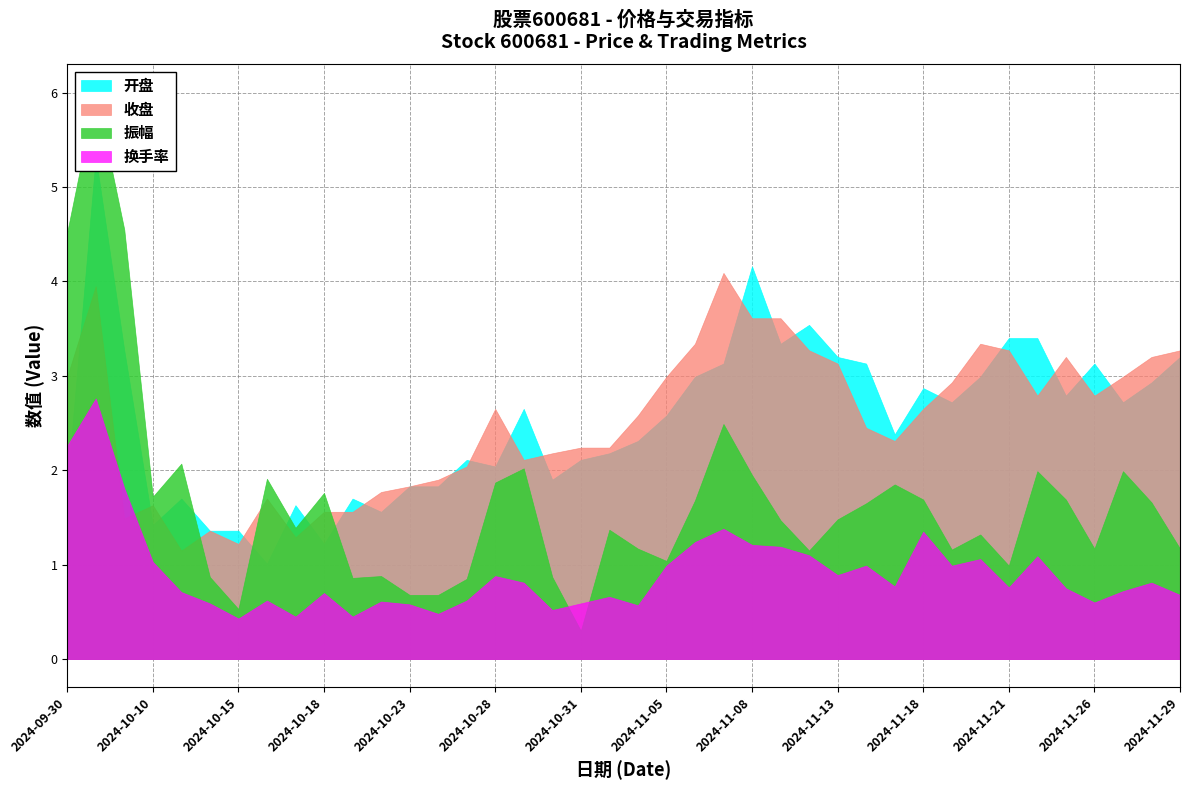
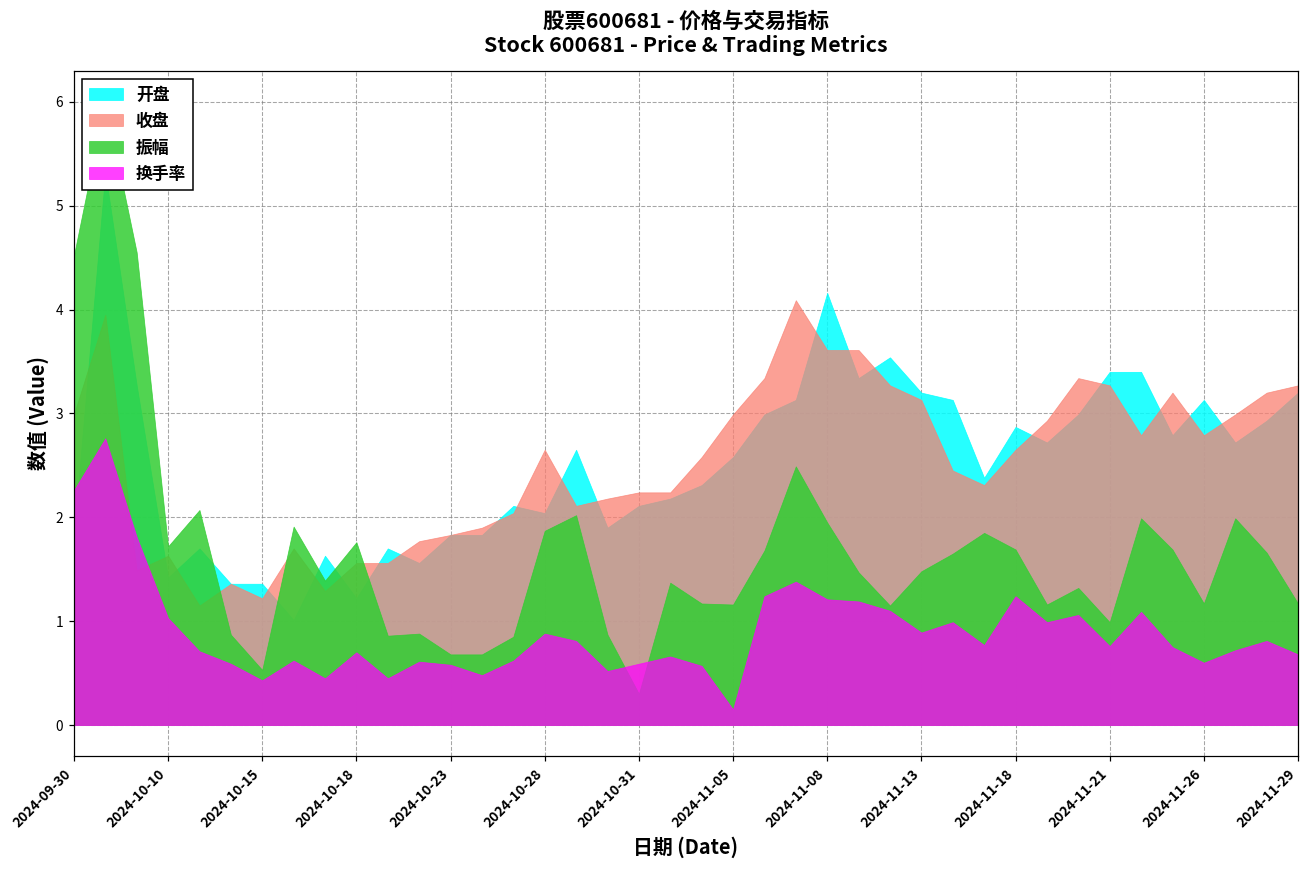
  {
    "开盘": {
      "2024-09-30": 1.8,
      "2024-10-10": 1.4,
      "2024-10-15": 1.4,
      "2024-10-18": 1.2,
      "2024-10-28": 2.0,
      "2024-10-31": 2.1,
      "2024-11-05": 2.6,
      "2024-11-08": 4.2,
      "2024-11-13": 3.2,
      "2024-11-18": 2.9,
      "2024-11-21": 3.4,
      "2024-11-26": 3.1,
      "2024-11-29": 3.2
    },
    "收盘": {
      "2024-09-30": 3.0,
      "2024-10-10": 1.6,
      "2024-10-15": 1.2,
      "2024-10-18": 1.6,
      "2024-10-28": 2.6,
      "2024-10-31": 2.2,
      "2024-11-05": 3.0,
      "2024-11-08": 3.6,
      "2024-11-13": 3.1,
      "2024-11-18": 2.6,
      "2024-11-21": 3.3,
      "2024-11-26": 2.8,
      "2024-11-29": 3.3
    },
    "振幅": {
      "2024-09-30": 4.5,
      "2024-10-10": 1.7,
      "2024-10-15": 0.5,
      "2024-10-18": 1.8,
      "2024-10-23": 0.7,
      "2024-10-28": 1.9,
      "2024-10-31": 0.3,
-     "2024-11-05": 1.0,
+     "2024-11-05": 1.2,
      "2024-11-08": 2.0,
      "2024-11-13": 1.5,
      "2024-11-18": 1.7,
      "2024-11-21": 1.0,
      "2024-11-26": 1.2,
      "2024-11-29": 1.2
    },
    "换手率": {
      "2024-09-30": 2.3,
      "2024-10-10": 1.0,
      "2024-10-15": 0.4,
      "2024-10-18": 0.7,
      "2024-10-23": 0.6,
      "2024-10-28": 0.9,
      "2024-10-31": 0.6,
-     "2024-11-05": 1.0,
+     "2024-11-05": 0.2,
      "2024-11-08": 1.2,
      "2024-11-13": 0.9,
-     "2024-11-18": 1.4,
+     "2024-11-18": 1.2,
      "2024-11-21": 0.8,
      "2024-11-26": 0.6,
      "2024-11-29": 0.7
    }
  }
